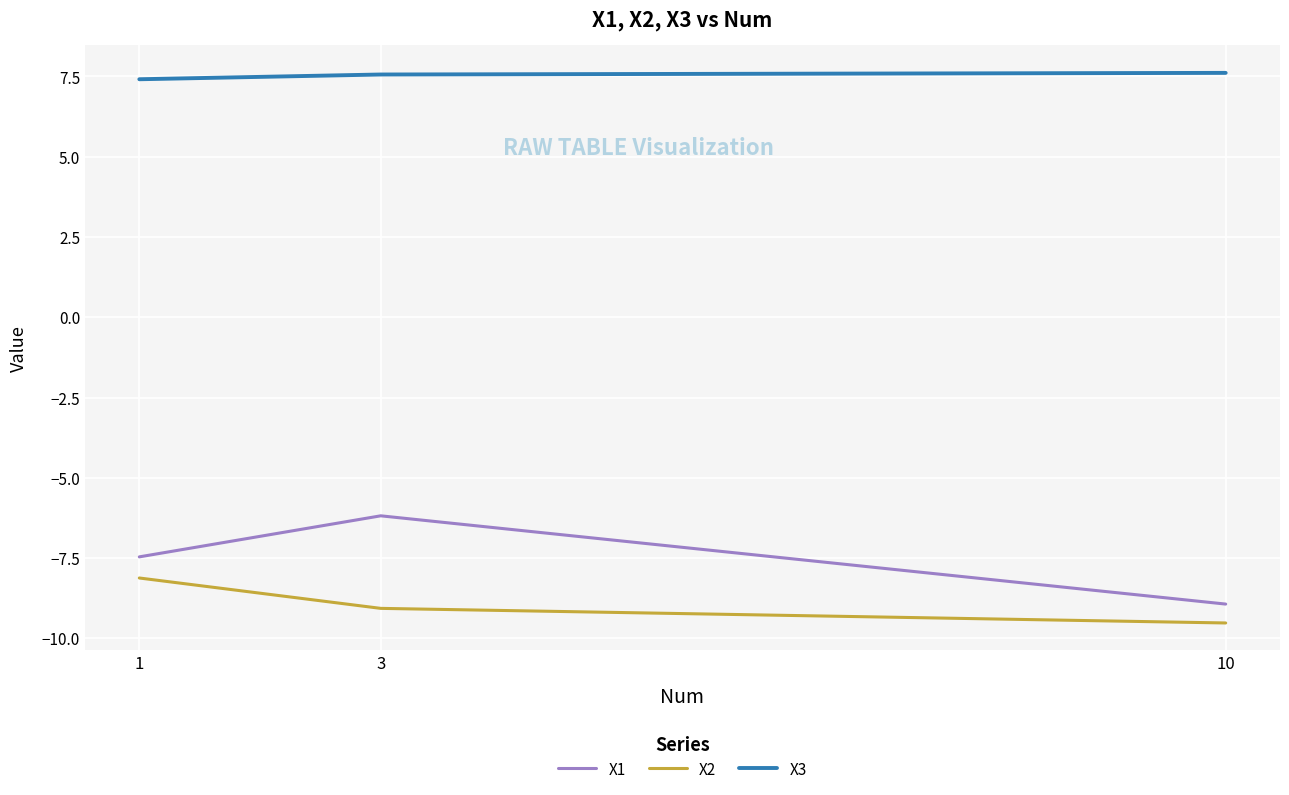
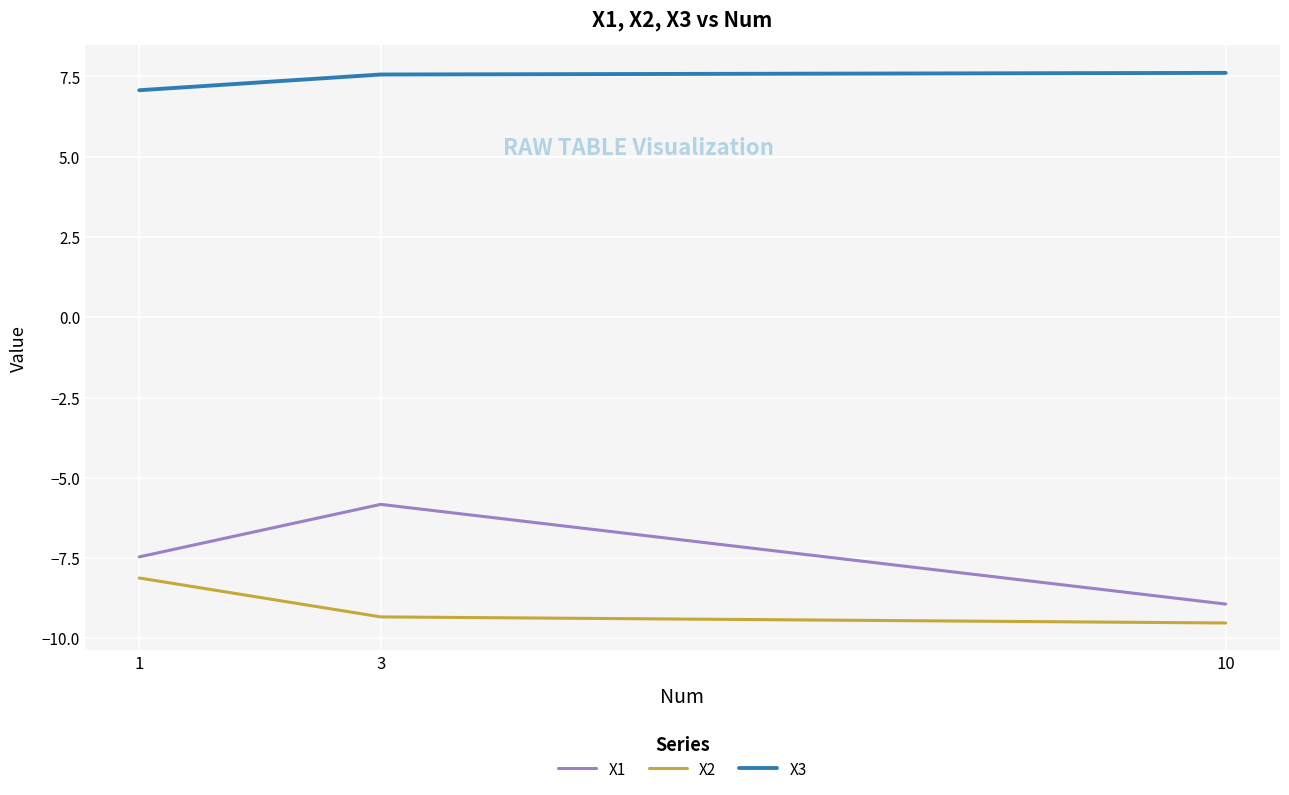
  {
    "X1": {
      "1": -7.5,
-     "3": -6.2,
+     "3": -5.8,
      "10": -8.9
    },
    "X2": {
      "1": -8.1,
-     "3": -9.1,
+     "3": -9.3,
      "10": -9.5
    },
    "X3": {
-     "1": 7.4,
+     "1": 7.1,
      "3": 7.6,
      "10": 7.6
    }
  }
